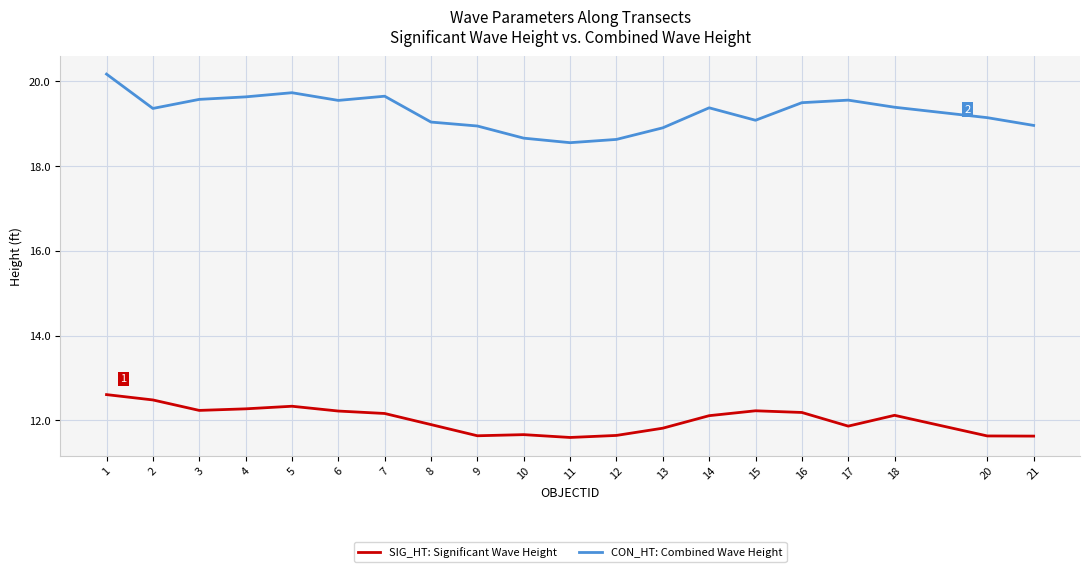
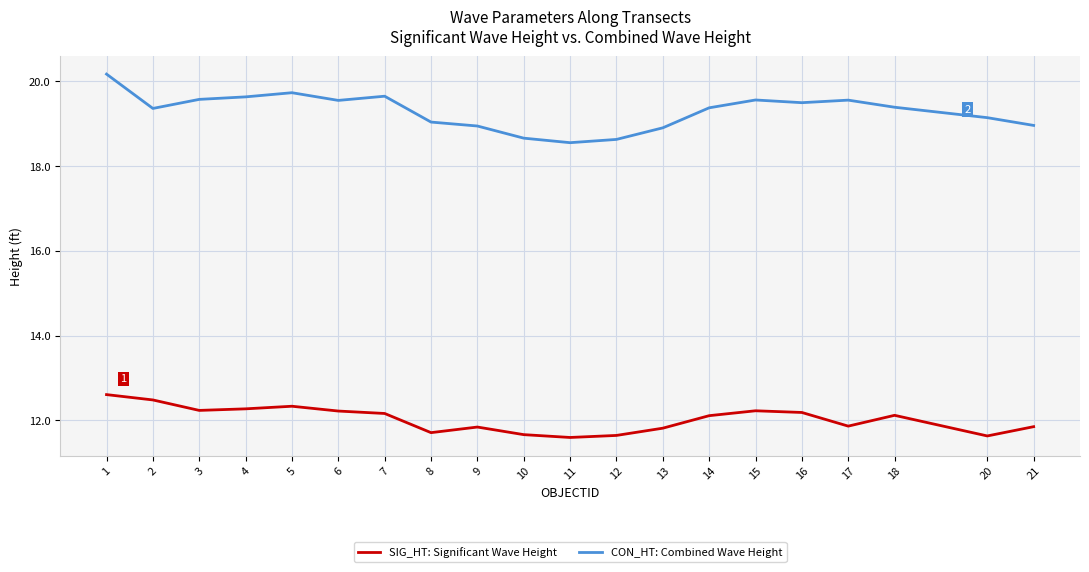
  {
    "SIG_HT: Significant Wave Height": {
      "2": 12.5,
      "3": 12.2,
      "4": 12.3,
      "5": 12.3,
      "6": 12.2,
      "7": 12.2,
-     "8": 11.9,
-     "9": 11.6,
+     "8": 11.7,
+     "9": 11.8,
      "10": 11.7,
      "11": 11.6,
      "12": 11.6,
      "13": 11.8,
      "14": 12.1,
      "15": 12.2,
      "16": 12.2,
      "17": 11.9,
      "18": 12.1,
      "20": 11.6,
-     "21": 11.6
+     "21": 11.9
    },
    "CON_HT: Combined Wave Height": {
      "1": 20.2,
      "2": 19.4,
      "3": 19.6,
      "4": 19.6,
      "5": 19.7,
      "6": 19.6,
      "7": 19.7,
      "8": 19.0,
      "9": 18.9,
      "10": 18.7,
      "11": 18.6,
      "12": 18.6,
      "13": 18.9,
      "14": 19.4,
-     "15": 19.1,
+     "15": 19.6,
      "16": 19.5,
      "17": 19.6,
      "18": 19.4,
      "21": 19.0
    }
  }
